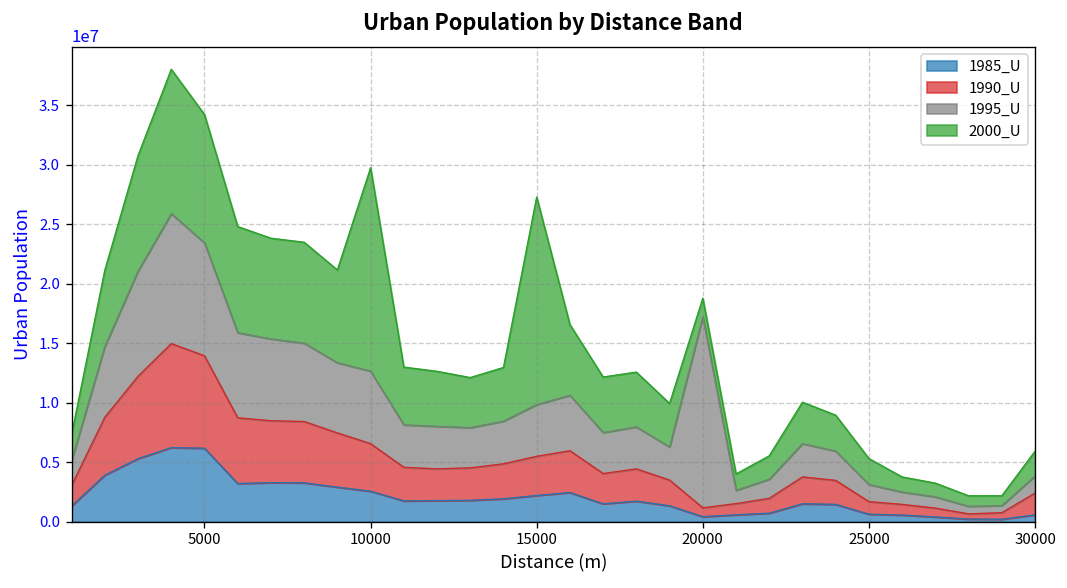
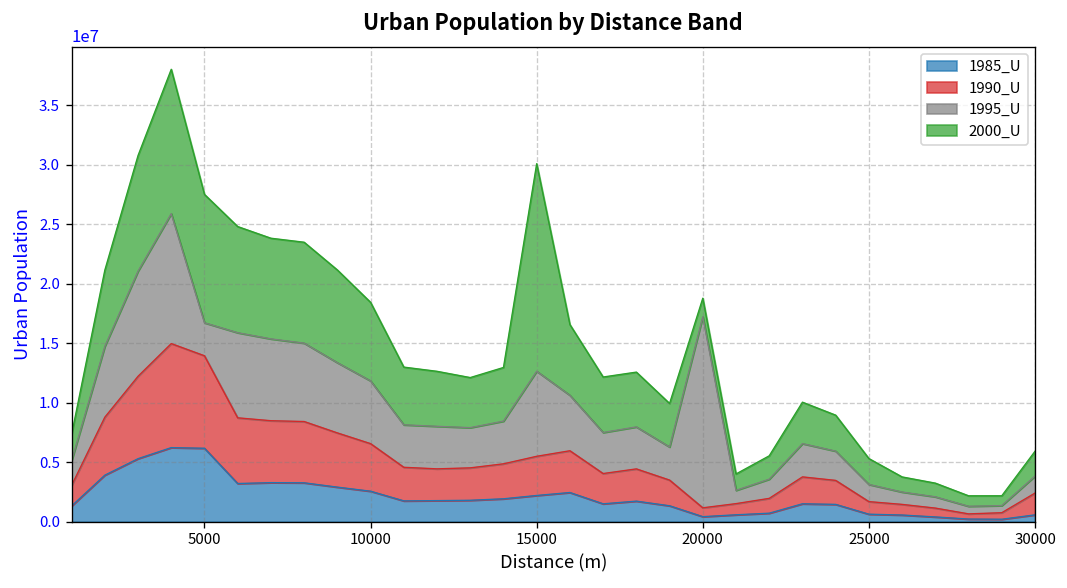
  {
    "1985_U": {
      "5000": 6000000,
      "10000": 3000000,
      "15000": 2000000,
      "20000": 0,
      "25000": 1000000,
      "30000": 1000000
    },
    "1990_U": {
      "5000": 8000000,
      "10000": 4000000,
      "15000": 3000000,
      "20000": 1000000,
      "25000": 1000000,
      "30000": 2000000
    },
    "1995_U": {
-     "5000": 9000000,
-     "10000": 6000000,
-     "15000": 4000000,
+     "5000": 3000000,
+     "10000": 5000000,
+     "15000": 7000000,
      "20000": 16000000,
      "25000": 1000000,
      "30000": 1000000
    },
    "2000_U": {
      "5000": 11000000,
-     "10000": 17000000,
+     "10000": 7000000,
      "15000": 17000000,
      "20000": 2000000,
      "25000": 2000000,
      "30000": 2000000
    }
  }
